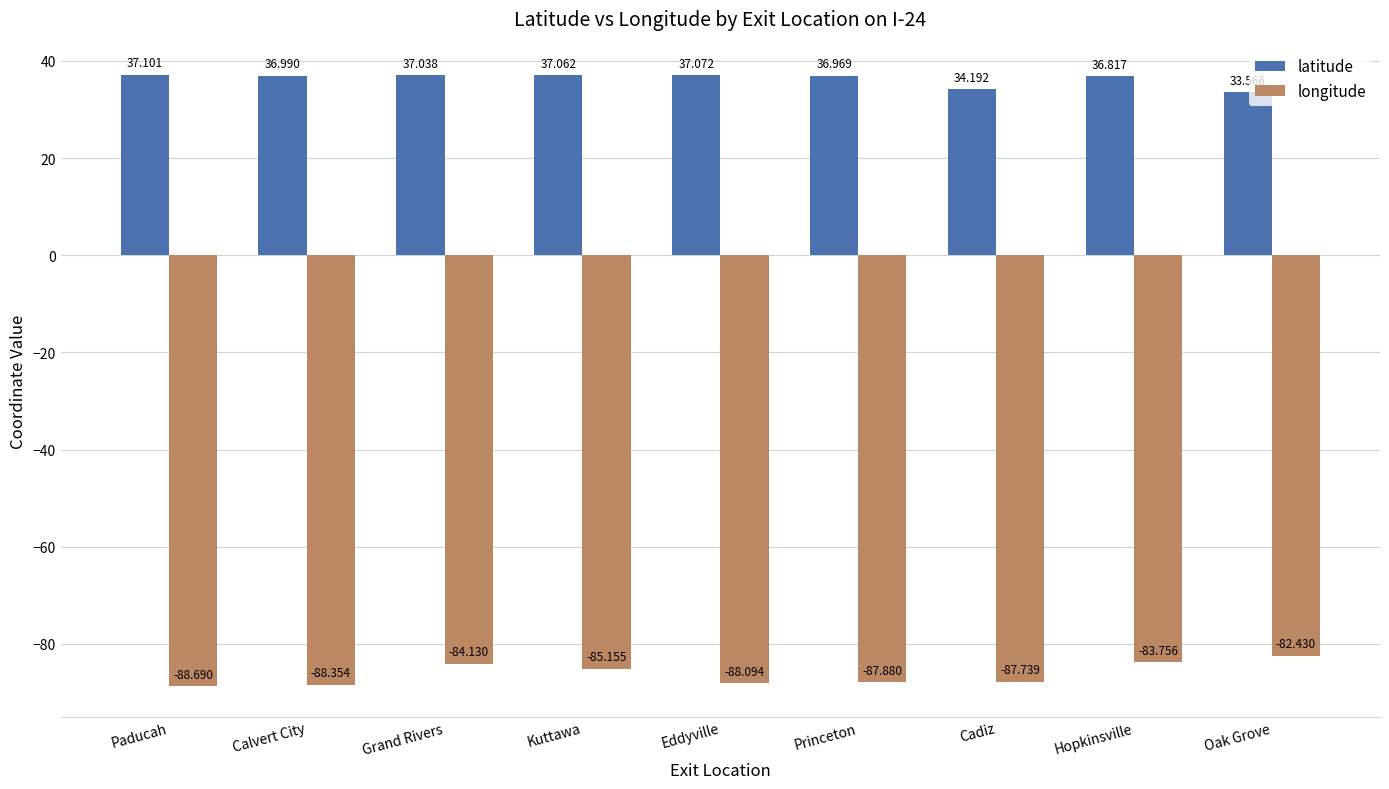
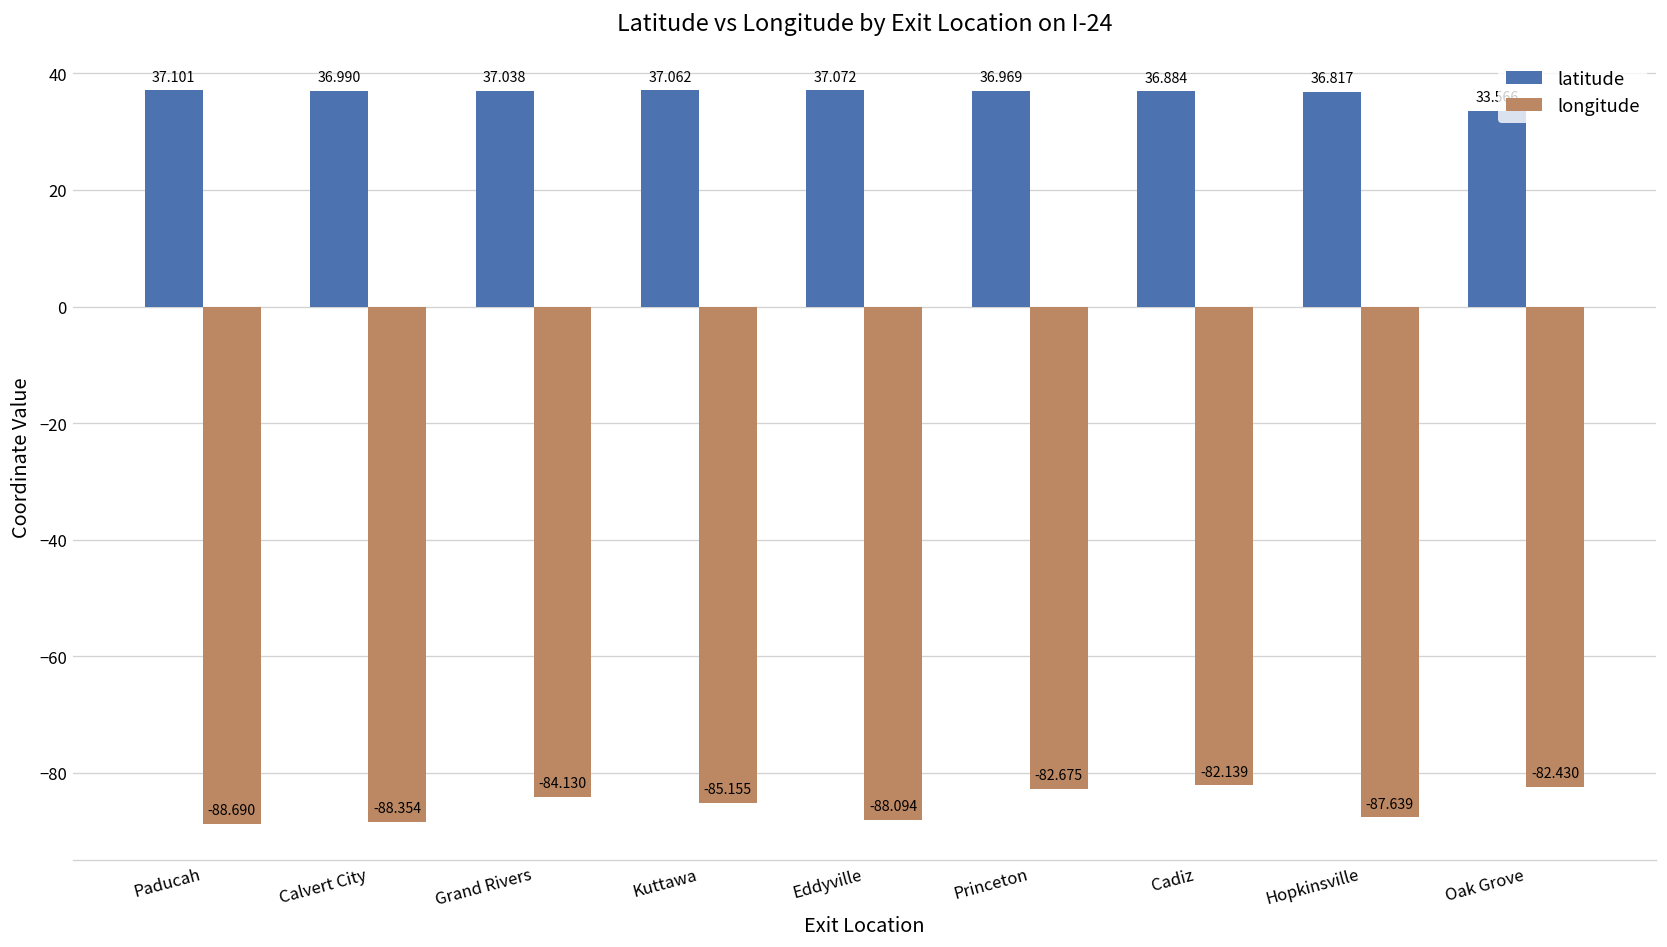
  {
    "latitude": {
      "Paducah": 37.101,
      "Calvert City": 36.990,
      "Grand Rivers": 37.038,
      "Kuttawa": 37.062,
      "Eddyville": 37.072,
      "Princeton": 36.969,
-     "Cadiz": 34.192,
+     "Cadiz": 36.884,
      "Hopkinsville": 36.817
    },
    "longitude": {
      "Paducah": -88.690,
      "Calvert City": -88.354,
      "Grand Rivers": -84.130,
      "Kuttawa": -85.155,
      "Eddyville": -88.094,
-     "Princeton": -87.880,
-     "Cadiz": -87.739,
-     "Hopkinsville": -83.756,
+     "Princeton": -82.675,
+     "Cadiz": -82.139,
+     "Hopkinsville": -87.639,
      "Oak Grove": -82.430
    }
  }
